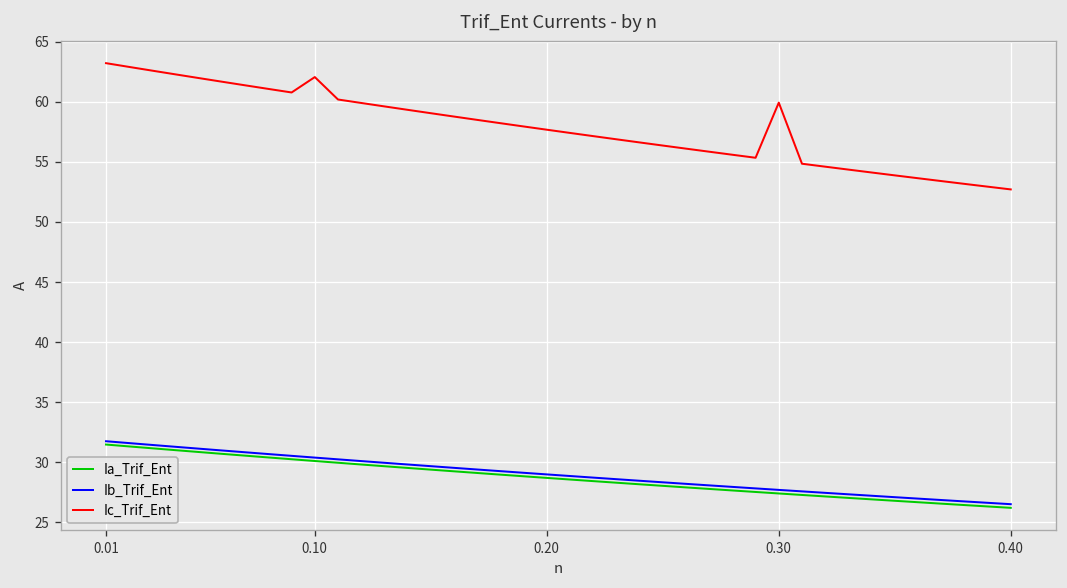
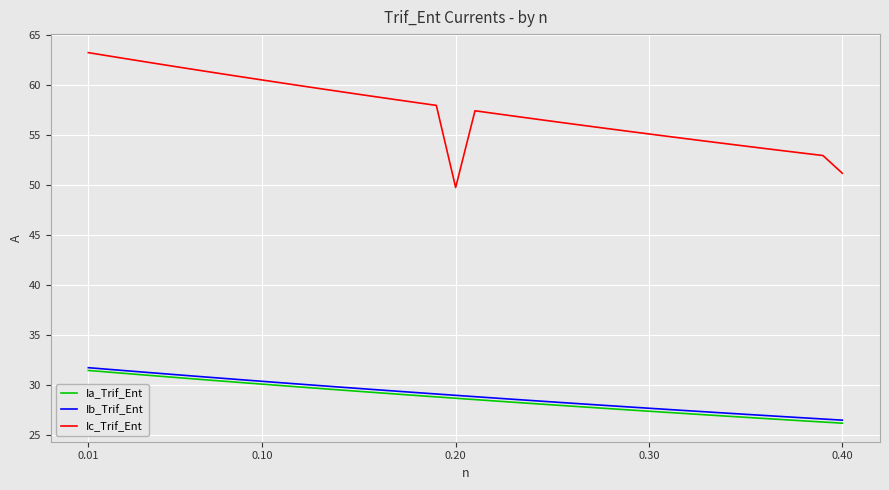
  {
    "Ia_Trif_Ent": {
      "0.01": 31.5,
      "0.10": 30.1,
      "0.20": 28.7,
      "0.30": 27.4,
      "0.40": 26.2
    },
    "Ib_Trif_Ent": {
      "0.01": 31.7,
      "0.10": 30.4,
      "0.20": 29.0,
      "0.30": 27.7,
      "0.40": 26.5
    },
    "Ic_Trif_Ent": {
      "0.01": 63.2,
-     "0.10": 62.1,
-     "0.20": 57.7,
-     "0.30": 59.9,
-     "0.40": 52.7
+     "0.10": 60.5,
+     "0.20": 49.7,
+     "0.30": 55.1,
+     "0.40": 51.2
    }
  }
